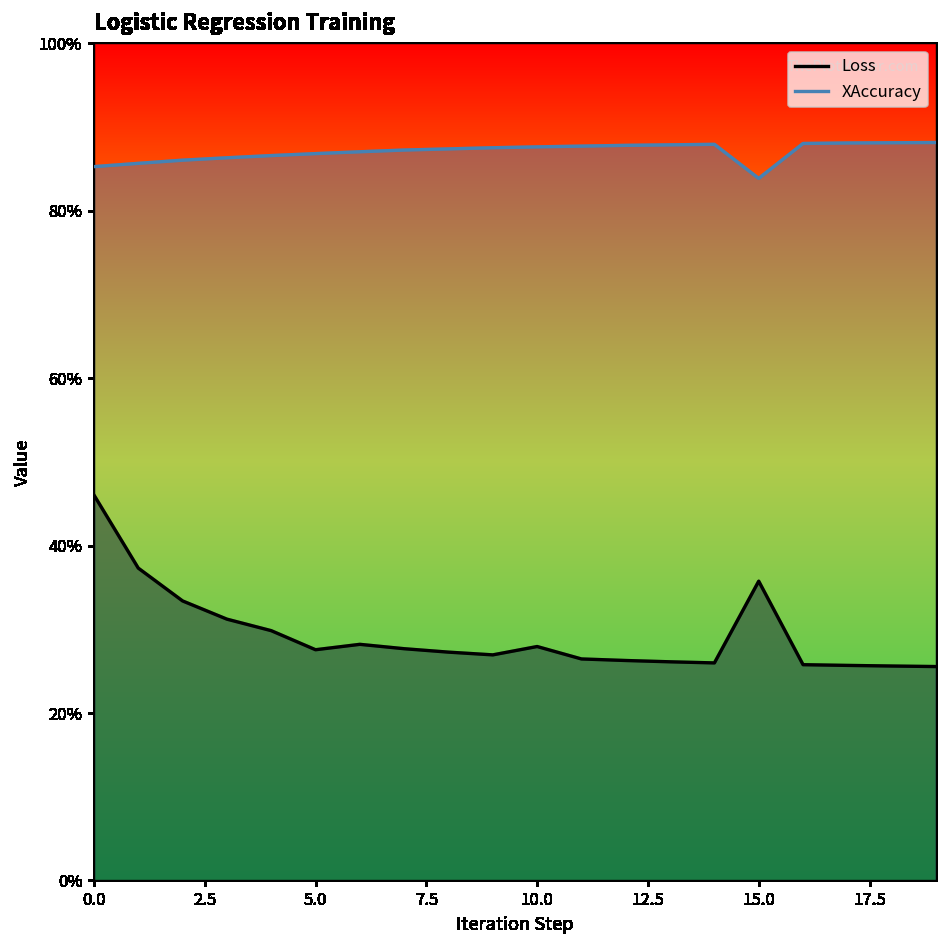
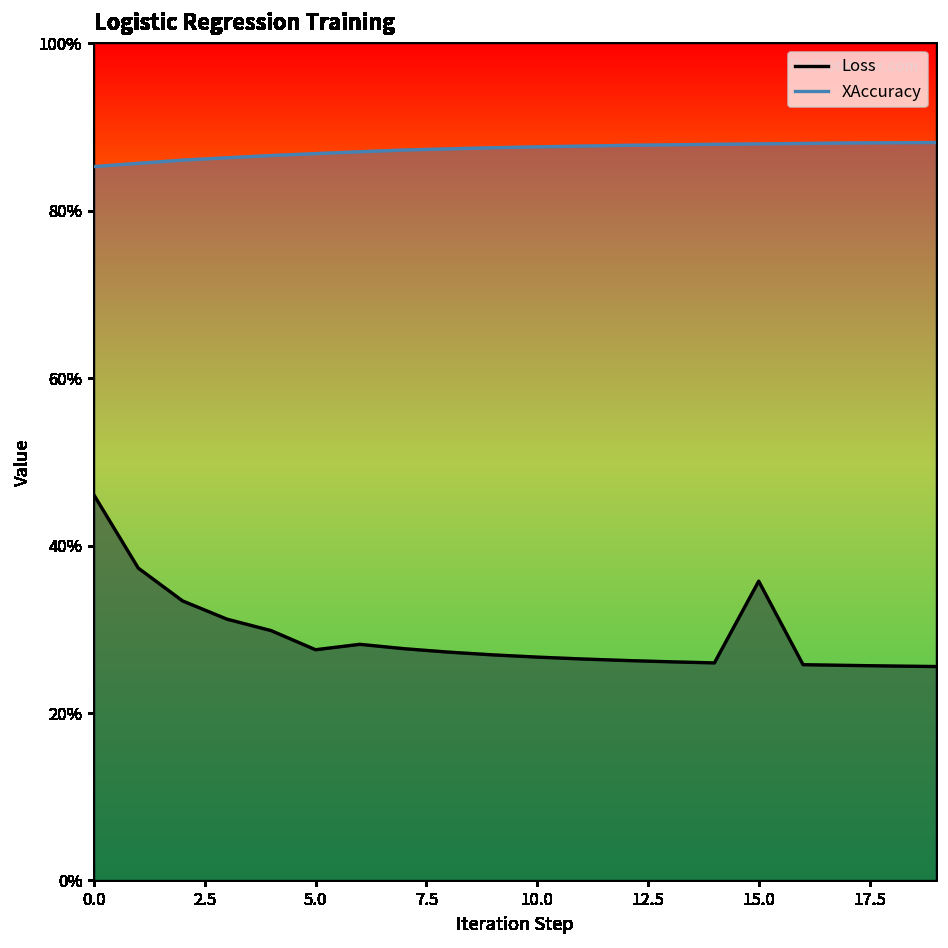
  {
    "Loss": {
      "0.0": "46%",
      "5.0": "28%",
-     "10.0": "28%",
+     "10.0": "27%",
      "15.0": "36%"
    },
    "XAccuracy": {
      "0.0": "85%",
      "5.0": "87%",
      "10.0": "88%",
-     "15.0": "84%"
+     "15.0": "88%"
    }
  }
